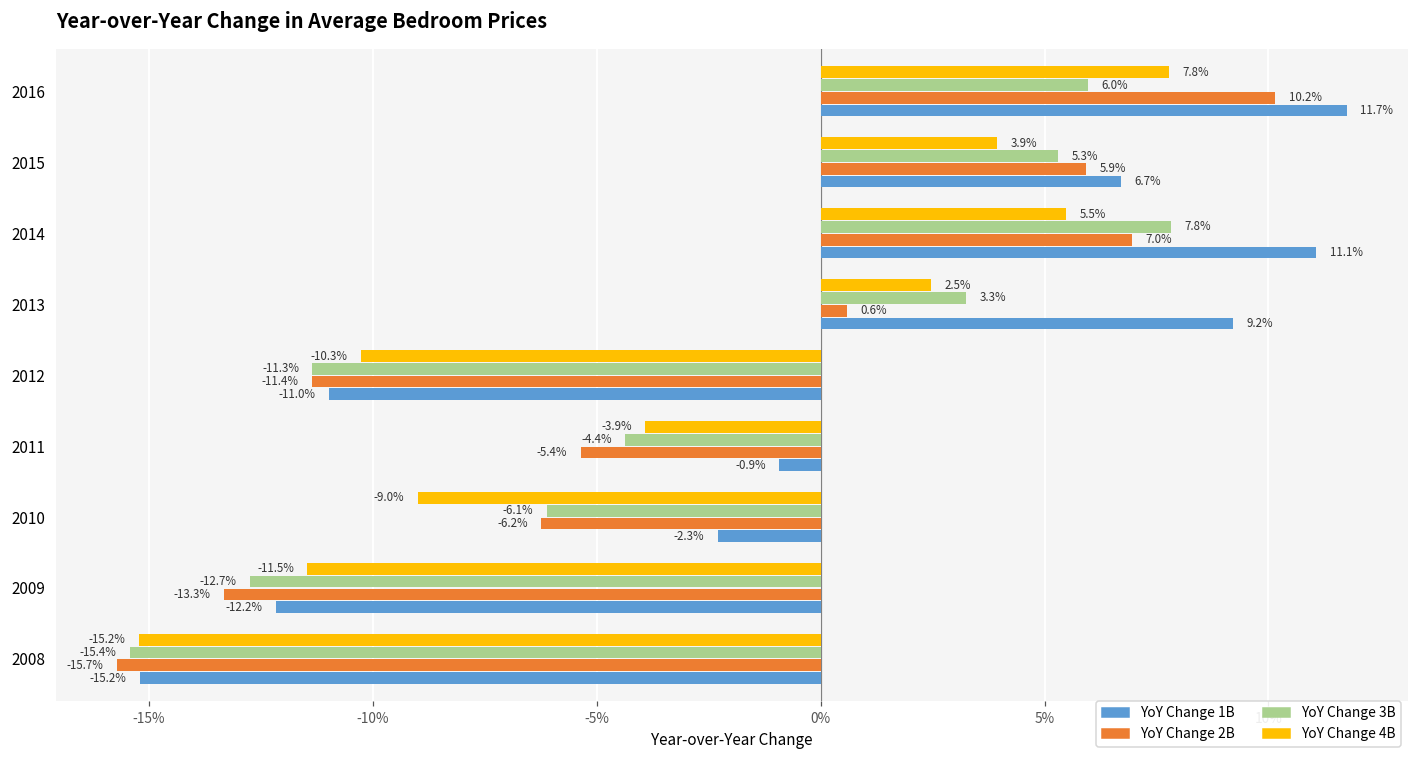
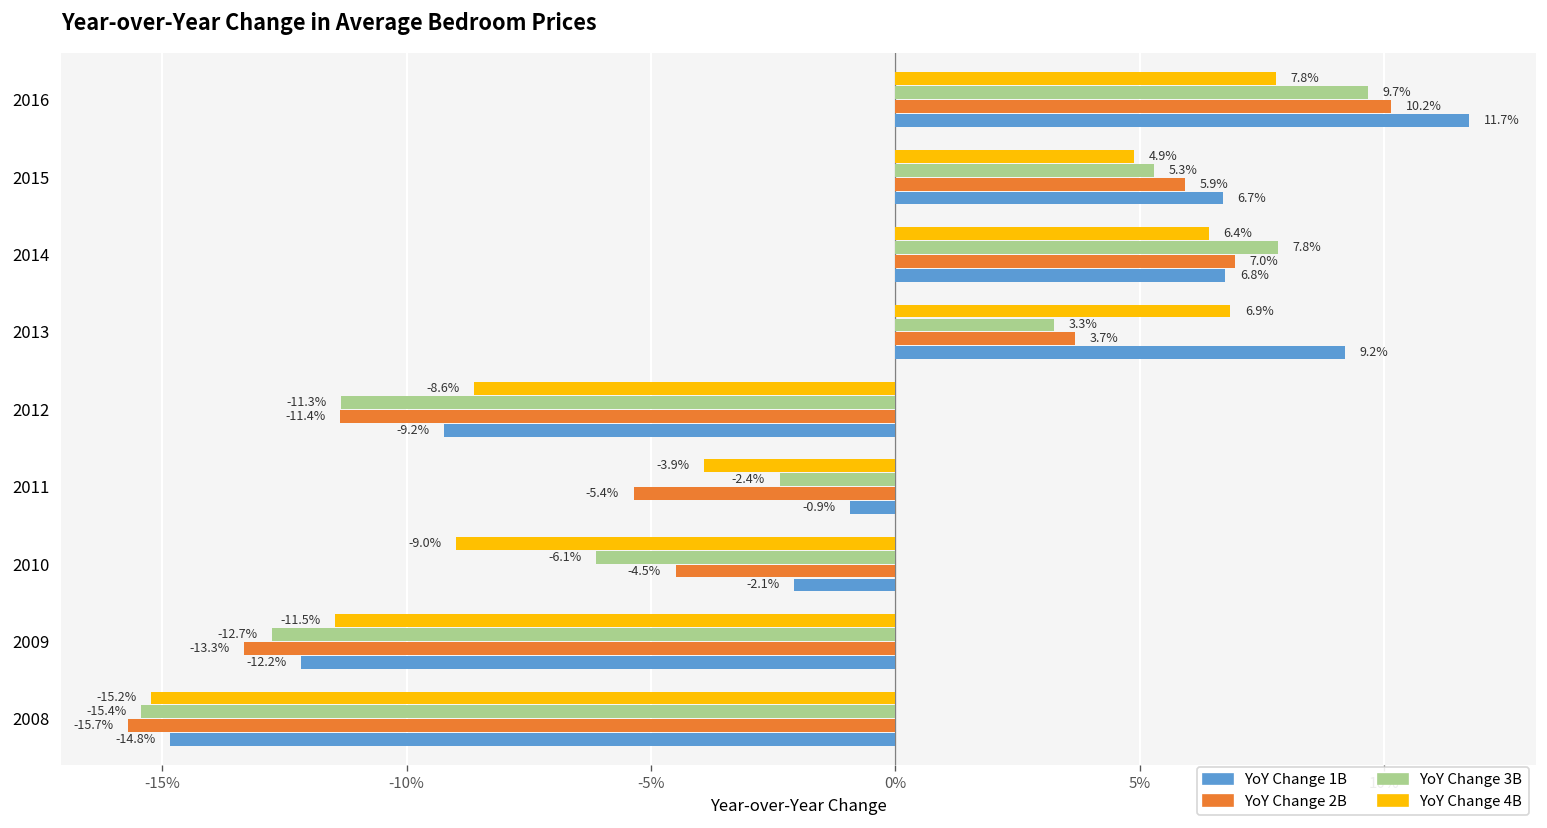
  {
    "YoY Change 1B": {
      "2016": "11.7%",
      "2015": "6.7%",
-     "2014": "11.1%",
+     "2014": "6.8%",
      "2013": "9.2%",
-     "2012": "-11.0%",
+     "2012": "-9.2%",
      "2011": "-0.9%",
-     "2010": "-2.3%",
+     "2010": "-2.1%",
      "2009": "-12.2%",
-     "2008": "-15.2%"
+     "2008": "-14.8%"
    },
    "YoY Change 2B": {
      "2016": "10.2%",
      "2015": "5.9%",
      "2014": "7.0%",
-     "2013": "0.6%",
+     "2013": "3.7%",
      "2012": "-11.4%",
      "2011": "-5.4%",
-     "2010": "-6.2%",
+     "2010": "-4.5%",
      "2009": "-13.3%",
      "2008": "-15.7%"
    },
    "YoY Change 3B": {
-     "2016": "6.0%",
+     "2016": "9.7%",
      "2015": "5.3%",
      "2014": "7.8%",
      "2013": "3.3%",
      "2012": "-11.3%",
-     "2011": "-4.4%",
+     "2011": "-2.4%",
      "2010": "-6.1%",
      "2009": "-12.7%",
      "2008": "-15.4%"
    },
    "YoY Change 4B": {
      "2016": "7.8%",
-     "2015": "3.9%",
-     "2014": "5.5%",
-     "2013": "2.5%",
-     "2012": "-10.3%",
+     "2015": "4.9%",
+     "2014": "6.4%",
+     "2013": "6.9%",
+     "2012": "-8.6%",
      "2011": "-3.9%",
      "2010": "-9.0%",
      "2009": "-11.5%",
      "2008": "-15.2%"
    }
  }
